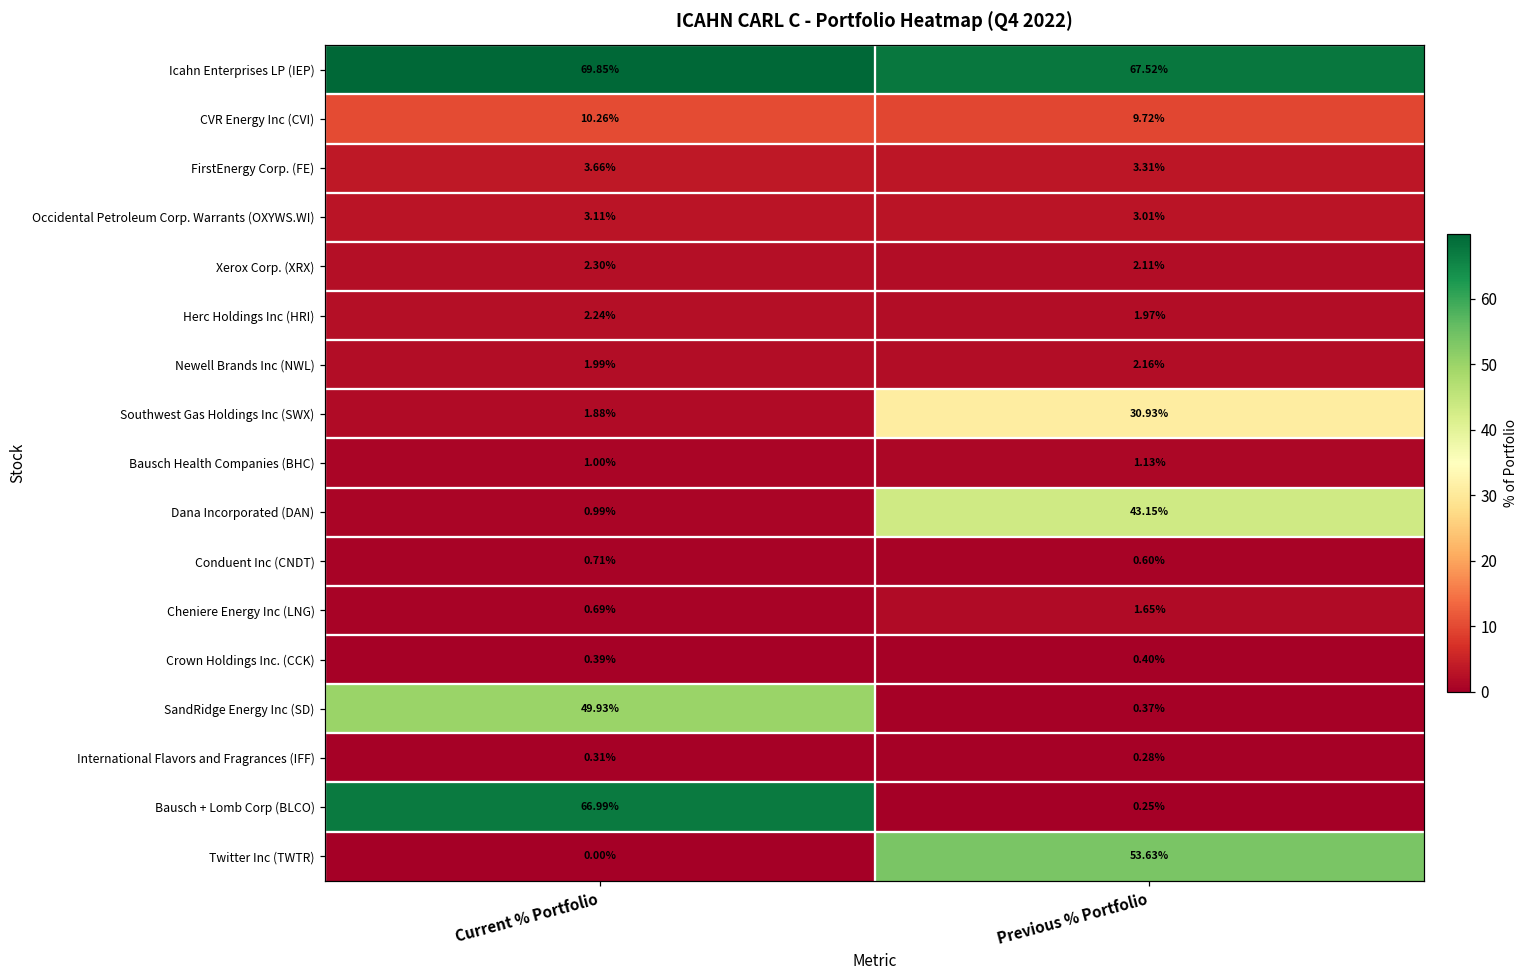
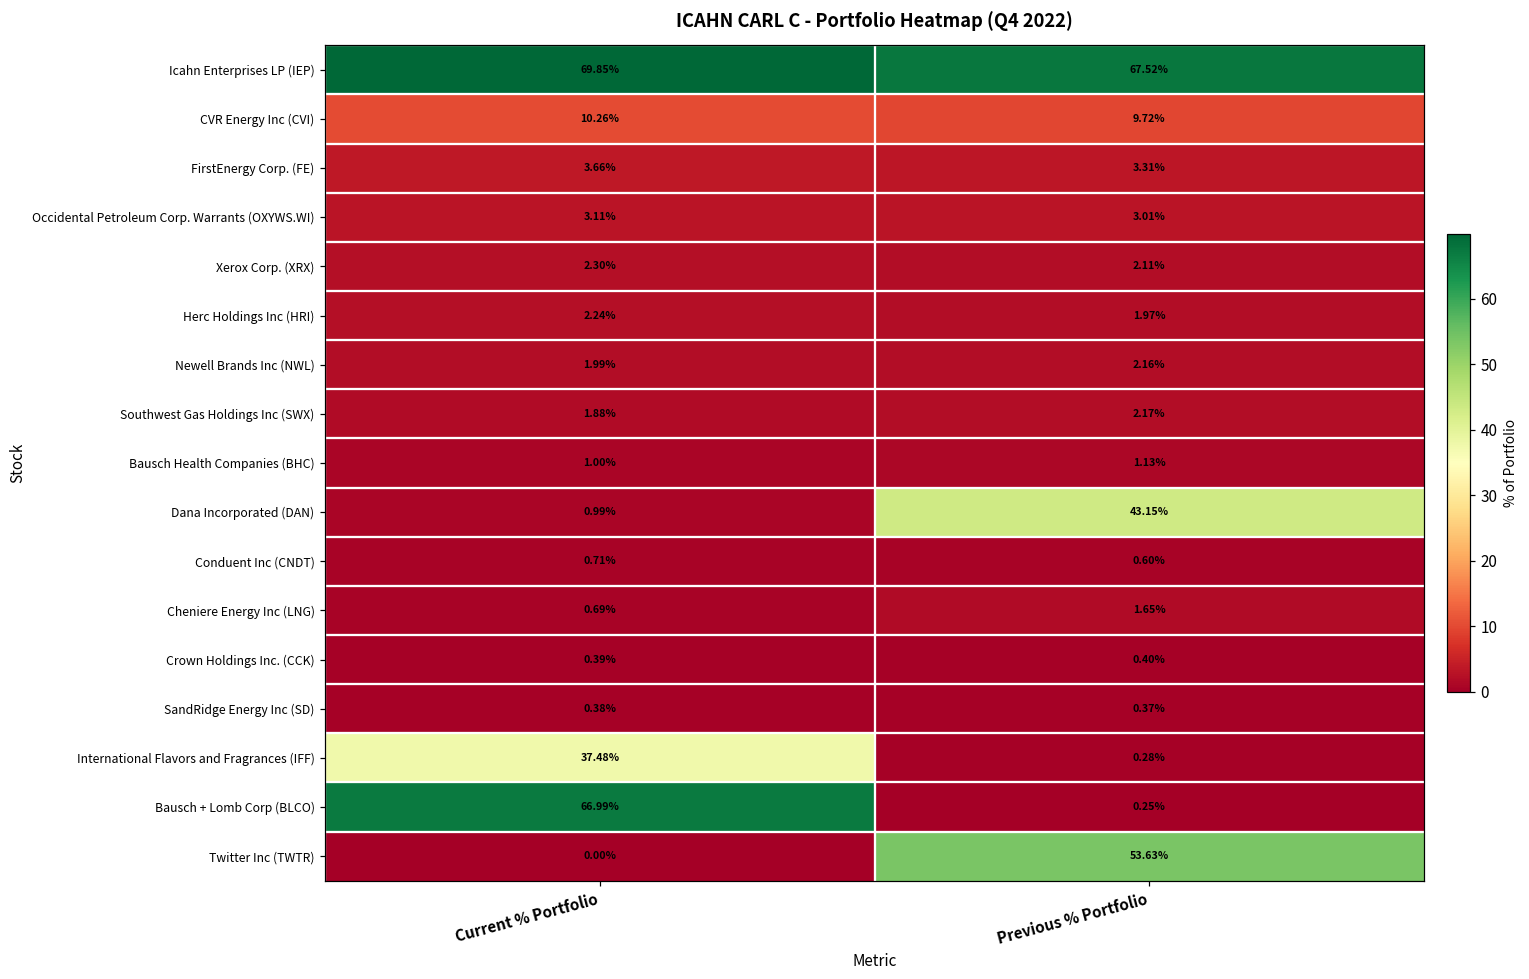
  {
    "Icahn Enterprises LP (IEP)": {
      "Current % Portfolio": "69.85%",
      "Previous % Portfolio": "67.52%"
    },
    "CVR Energy Inc (CVI)": {
      "Current % Portfolio": "10.26%",
      "Previous % Portfolio": "9.72%"
    },
    "FirstEnergy Corp. (FE)": {
      "Current % Portfolio": "3.66%",
      "Previous % Portfolio": "3.31%"
    },
    "Occidental Petroleum Corp. Warrants (OXYWS.WI)": {
      "Current % Portfolio": "3.11%",
      "Previous % Portfolio": "3.01%"
    },
    "Xerox Corp. (XRX)": {
      "Current % Portfolio": "2.30%",
      "Previous % Portfolio": "2.11%"
    },
    "Herc Holdings Inc (HRI)": {
      "Current % Portfolio": "2.24%",
      "Previous % Portfolio": "1.97%"
    },
    "Newell Brands Inc (NWL)": {
      "Current % Portfolio": "1.99%",
      "Previous % Portfolio": "2.16%"
    },
    "Southwest Gas Holdings Inc (SWX)": {
      "Current % Portfolio": "1.88%",
-     "Previous % Portfolio": "30.93%"
+     "Previous % Portfolio": "2.17%"
    },
    "Bausch Health Companies (BHC)": {
      "Current % Portfolio": "1.00%",
      "Previous % Portfolio": "1.13%"
    },
    "Dana Incorporated (DAN)": {
      "Current % Portfolio": "0.99%",
      "Previous % Portfolio": "43.15%"
    },
    "Conduent Inc (CNDT)": {
      "Current % Portfolio": "0.71%",
      "Previous % Portfolio": "0.60%"
    },
    "Cheniere Energy Inc (LNG)": {
      "Current % Portfolio": "0.69%",
      "Previous % Portfolio": "1.65%"
    },
    "Crown Holdings Inc. (CCK)": {
      "Current % Portfolio": "0.39%",
      "Previous % Portfolio": "0.40%"
    },
    "SandRidge Energy Inc (SD)": {
-     "Current % Portfolio": "49.93%",
+     "Current % Portfolio": "0.38%",
      "Previous % Portfolio": "0.37%"
    },
    "International Flavors and Fragrances (IFF)": {
-     "Current % Portfolio": "0.31%",
+     "Current % Portfolio": "37.48%",
      "Previous % Portfolio": "0.28%"
    },
    "Bausch + Lomb Corp (BLCO)": {
      "Current % Portfolio": "66.99%",
      "Previous % Portfolio": "0.25%"
    },
    "Twitter Inc (TWTR)": {
      "Current % Portfolio": "0.00%",
      "Previous % Portfolio": "53.63%"
    }
  }
